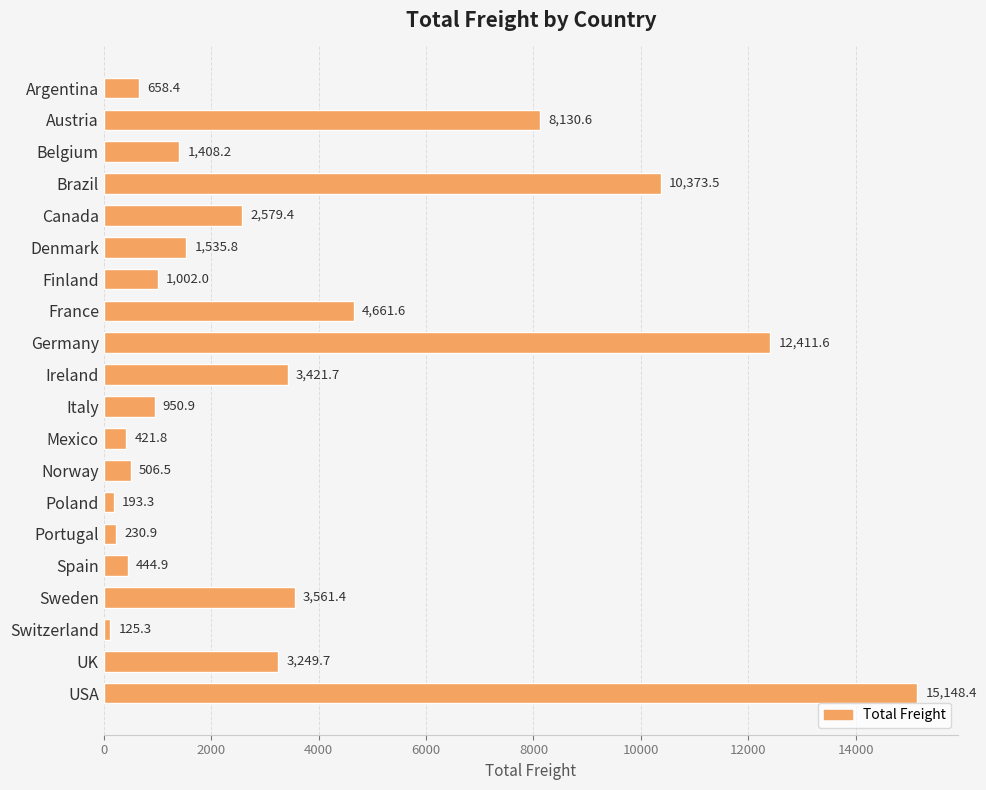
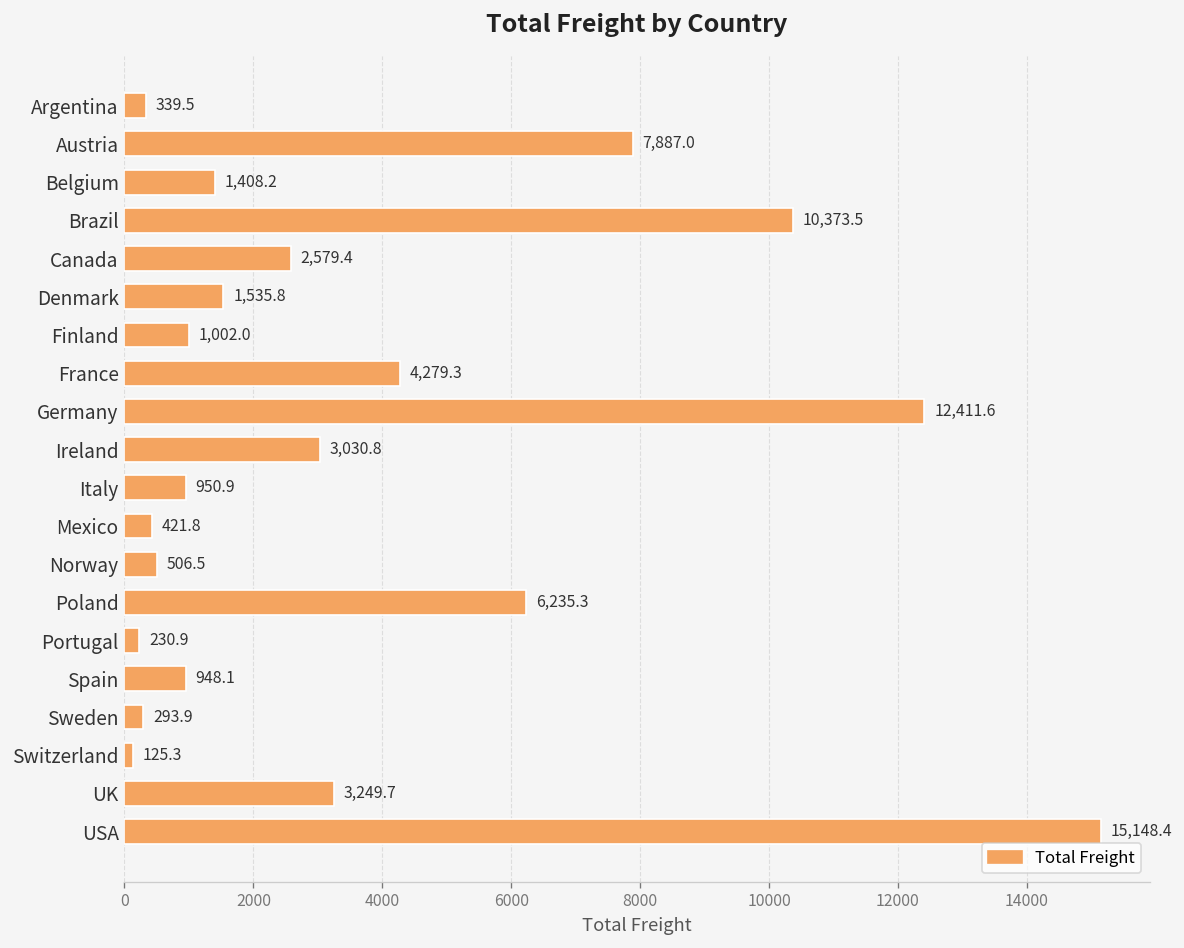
  {
-   "Argentina": "658.4",
-   "Austria": "8,130.6",
+   "Argentina": "339.5",
+   "Austria": "7,887.0",
    "Belgium": "1,408.2",
    "Brazil": "10,373.5",
    "Canada": "2,579.4",
    "Denmark": "1,535.8",
    "Finland": "1,002.0",
-   "France": "4,661.6",
+   "France": "4,279.3",
    "Germany": "12,411.6",
-   "Ireland": "3,421.7",
+   "Ireland": "3,030.8",
    "Italy": "950.9",
    "Mexico": "421.8",
    "Norway": "506.5",
-   "Poland": "193.3",
+   "Poland": "6,235.3",
    "Portugal": "230.9",
-   "Spain": "444.9",
-   "Sweden": "3,561.4",
+   "Spain": "948.1",
+   "Sweden": "293.9",
    "Switzerland": "125.3",
    "UK": "3,249.7",
    "USA": "15,148.4"
  }
